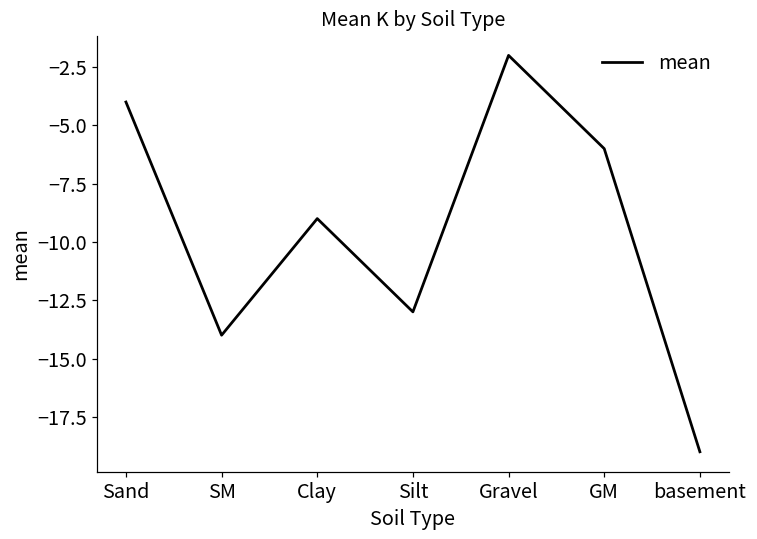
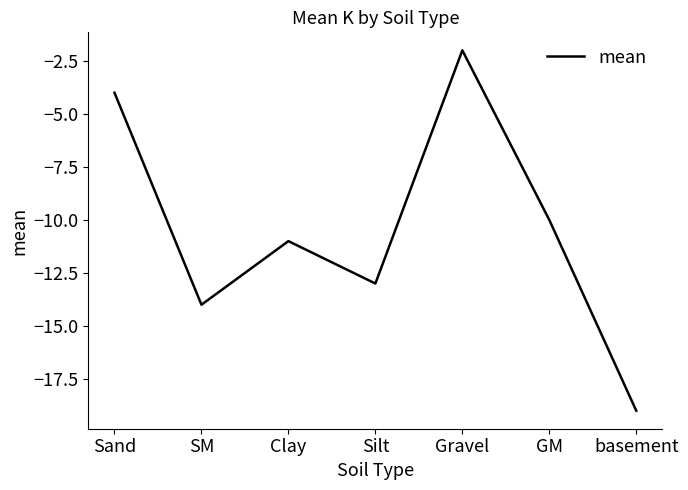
  {
    "Sand": -4,
    "SM": -14,
-   "Clay": -9,
+   "Clay": -11,
    "Silt": -13,
    "Gravel": -2,
-   "GM": -6,
+   "GM": -10,
    "basement": -19
  }
